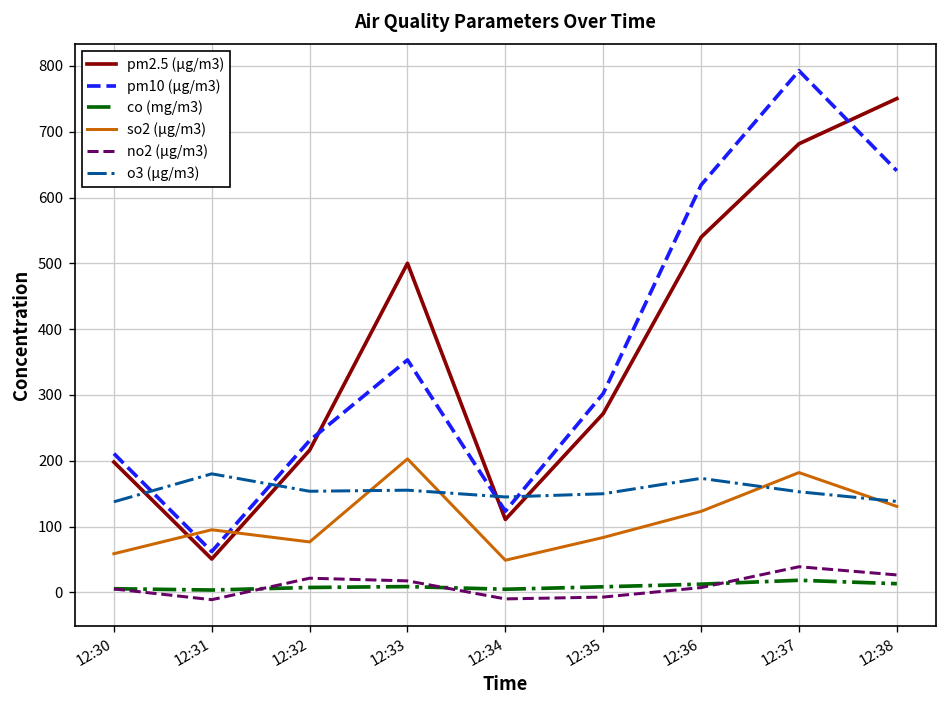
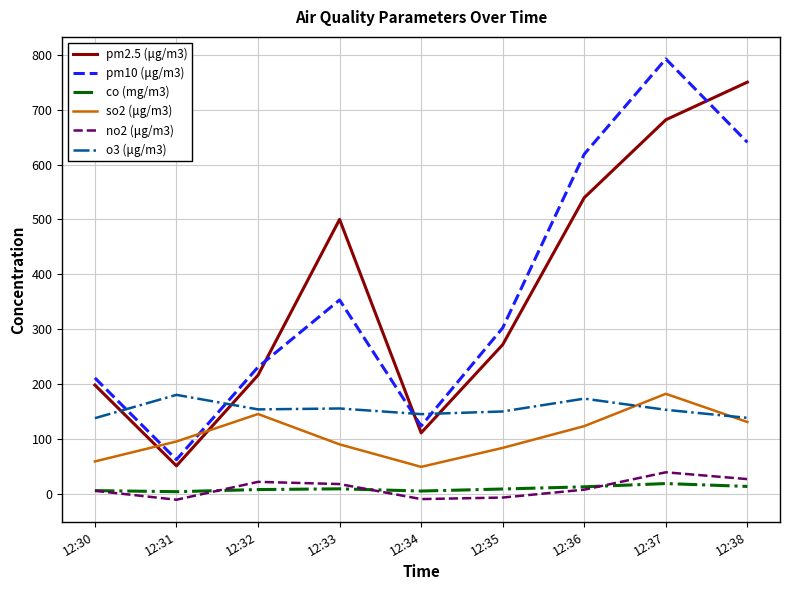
  {
    "pm2.5 (μg/m3)": {
      "12:30": 200,
      "12:31": 50,
      "12:32": 220,
      "12:33": 500,
      "12:34": 110,
      "12:35": 270,
      "12:36": 540,
      "12:37": 680,
      "12:38": 750
    },
    "pm10 (μg/m3)": {
      "12:30": 210,
      "12:31": 60,
      "12:32": 230,
      "12:33": 350,
      "12:34": 120,
      "12:35": 300,
      "12:36": 620,
      "12:37": 790,
      "12:38": 640
    },
    "co (mg/m3)": {
      "12:31": 0,
      "12:32": 10,
      "12:33": 10,
      "12:34": 0,
      "12:35": 10,
      "12:36": 10,
      "12:37": 20,
      "12:38": 10
    },
    "so2 (μg/m3)": {
      "12:30": 60,
      "12:31": 100,
-     "12:32": 80,
-     "12:33": 200,
+     "12:32": 150,
+     "12:33": 90,
      "12:34": 50,
      "12:35": 80,
      "12:36": 120,
      "12:37": 180,
      "12:38": 130
    },
    "no2 (μg/m3)": {
      "12:31": -10,
      "12:32": 20,
      "12:33": 20,
      "12:34": -10,
      "12:35": -10,
      "12:36": 10,
      "12:37": 40,
      "12:38": 30
    },
    "o3 (μg/m3)": {
      "12:30": 140,
      "12:31": 180,
      "12:32": 150,
      "12:33": 160,
      "12:34": 140,
      "12:35": 150,
      "12:36": 170,
      "12:37": 150,
      "12:38": 140
    }
  }
